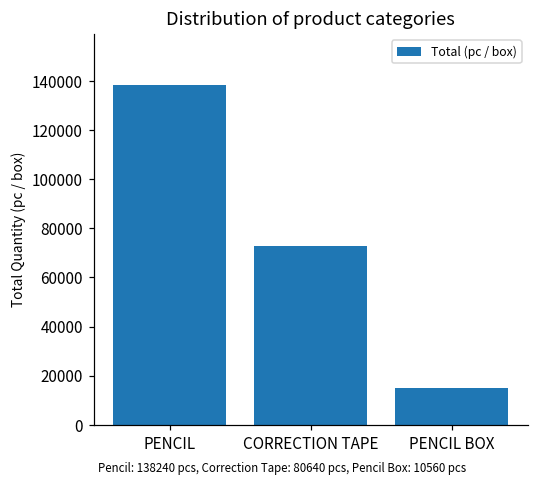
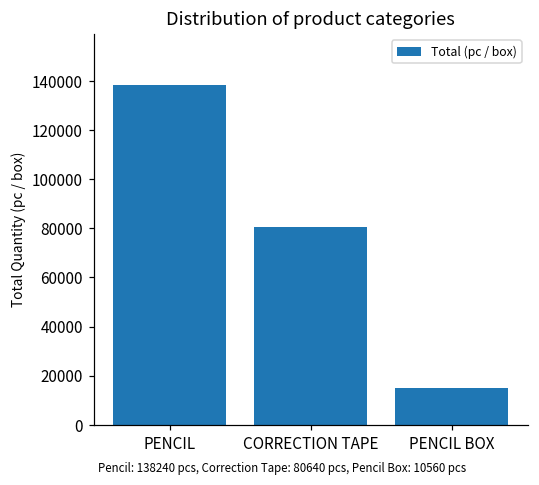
  {
    "PENCIL": 138000,
-   "CORRECTION TAPE": 73000,
+   "CORRECTION TAPE": 81000,
    "PENCIL BOX": 15000
  }
